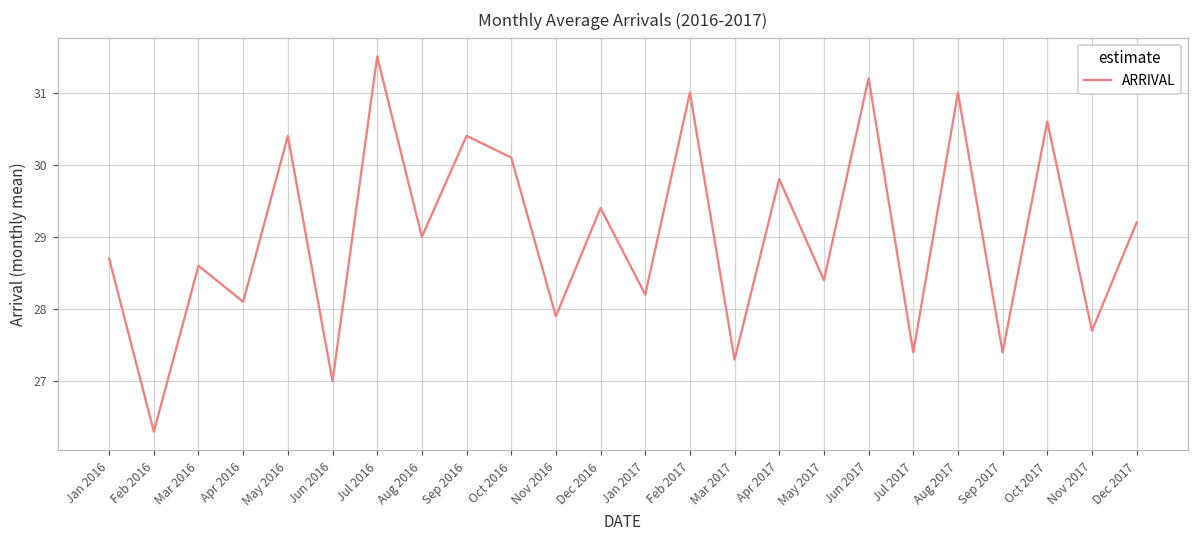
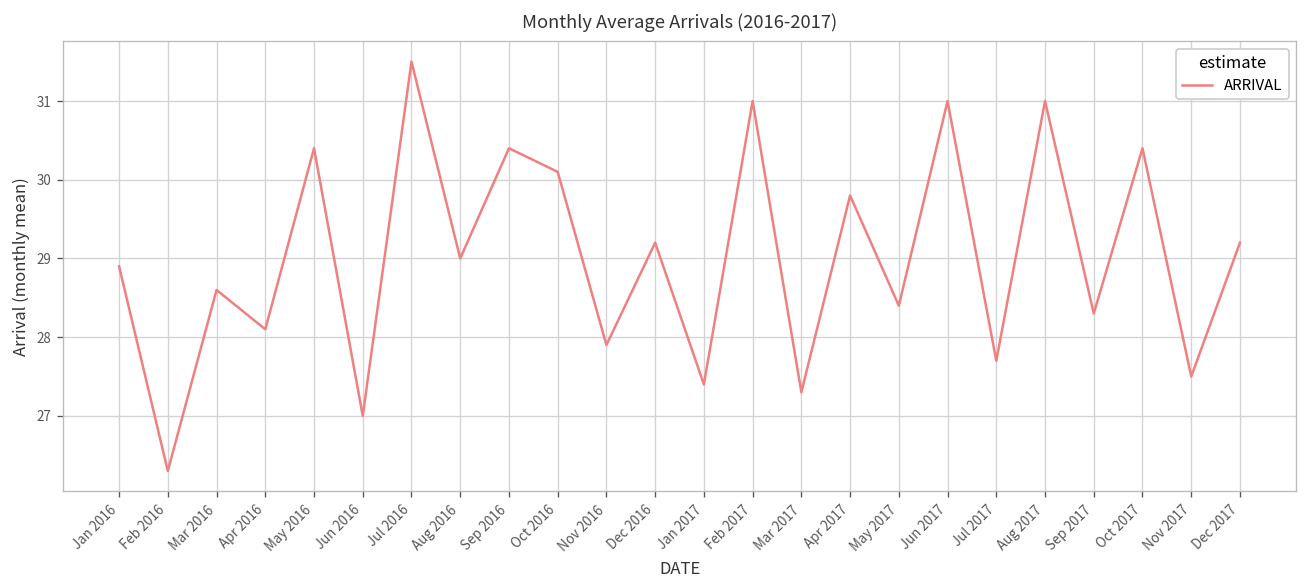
  {
-   "Jan 2016": 28.7,
+   "Jan 2016": 28.9,
    "Feb 2016": 26.3,
    "Mar 2016": 28.6,
    "Apr 2016": 28.1,
    "May 2016": 30.4,
    "Jun 2016": 27.0,
    "Jul 2016": 31.5,
    "Aug 2016": 29.0,
    "Sep 2016": 30.4,
    "Oct 2016": 30.1,
    "Nov 2016": 27.9,
-   "Dec 2016": 29.4,
-   "Jan 2017": 28.2,
+   "Dec 2016": 29.2,
+   "Jan 2017": 27.4,
    "Feb 2017": 31.0,
    "Mar 2017": 27.3,
    "Apr 2017": 29.8,
    "May 2017": 28.4,
-   "Jun 2017": 31.2,
-   "Jul 2017": 27.4,
+   "Jun 2017": 31.0,
+   "Jul 2017": 27.7,
    "Aug 2017": 31.0,
-   "Sep 2017": 27.4,
-   "Oct 2017": 30.6,
-   "Nov 2017": 27.7,
+   "Sep 2017": 28.3,
+   "Oct 2017": 30.4,
+   "Nov 2017": 27.5,
    "Dec 2017": 29.2
  }
